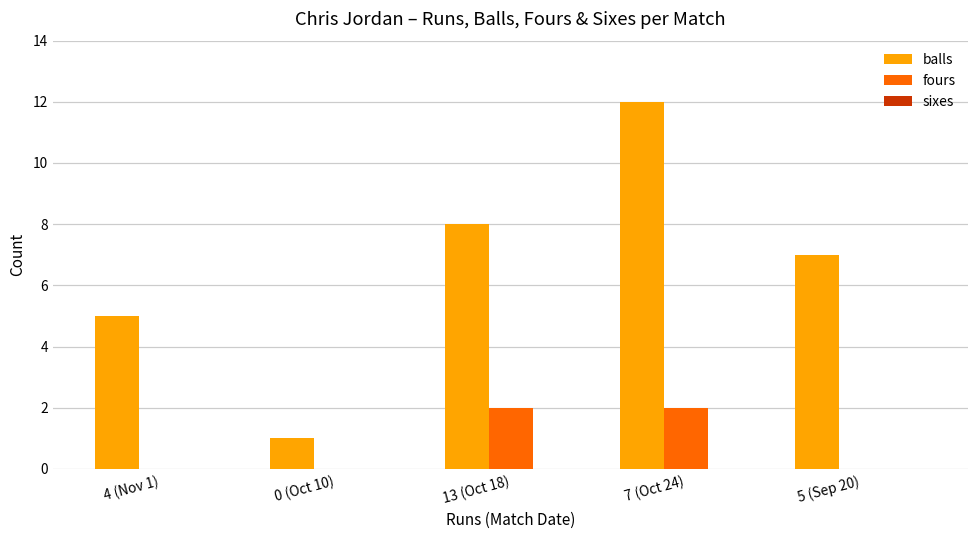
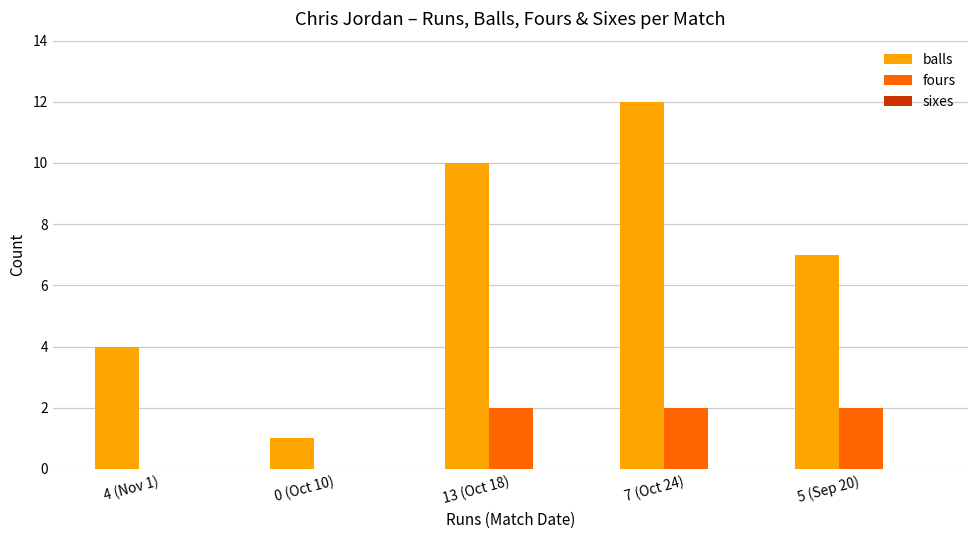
  {
    "balls": {
-     "4 (Nov 1)": 5,
+     "4 (Nov 1)": 4,
      "0 (Oct 10)": 1,
-     "13 (Oct 18)": 8,
+     "13 (Oct 18)": 10,
      "7 (Oct 24)": 12,
      "5 (Sep 20)": 7
    },
    "fours": {
      "4 (Nov 1)": 0,
      "0 (Oct 10)": 0,
      "13 (Oct 18)": 2,
      "7 (Oct 24)": 2,
-     "5 (Sep 20)": 0
+     "5 (Sep 20)": 2
    },
    "sixes": {
      "4 (Nov 1)": 0,
      "0 (Oct 10)": 0,
      "13 (Oct 18)": 0,
      "7 (Oct 24)": 0,
      "5 (Sep 20)": 0
    }
  }
